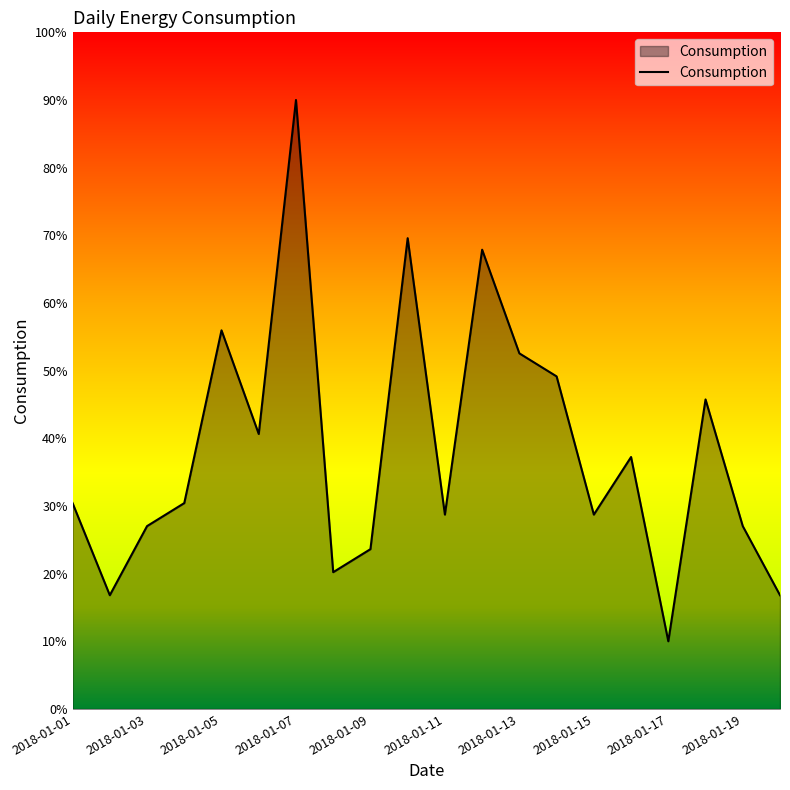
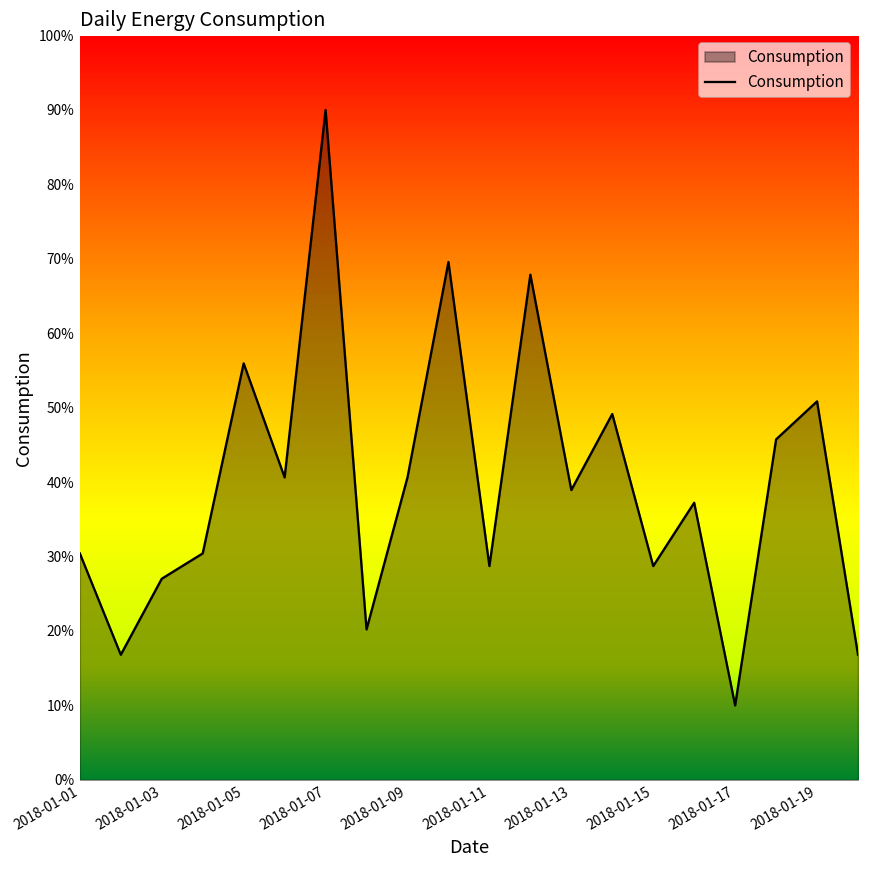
  {
    "2018-01-01": "30%",
    "2018-01-03": "27%",
    "2018-01-05": "56%",
    "2018-01-07": "90%",
-   "2018-01-09": "24%",
+   "2018-01-09": "41%",
    "2018-01-11": "29%",
-   "2018-01-13": "53%",
+   "2018-01-13": "39%",
    "2018-01-15": "29%",
    "2018-01-17": "10%",
-   "2018-01-19": "27%"
+   "2018-01-19": "51%"
  }
